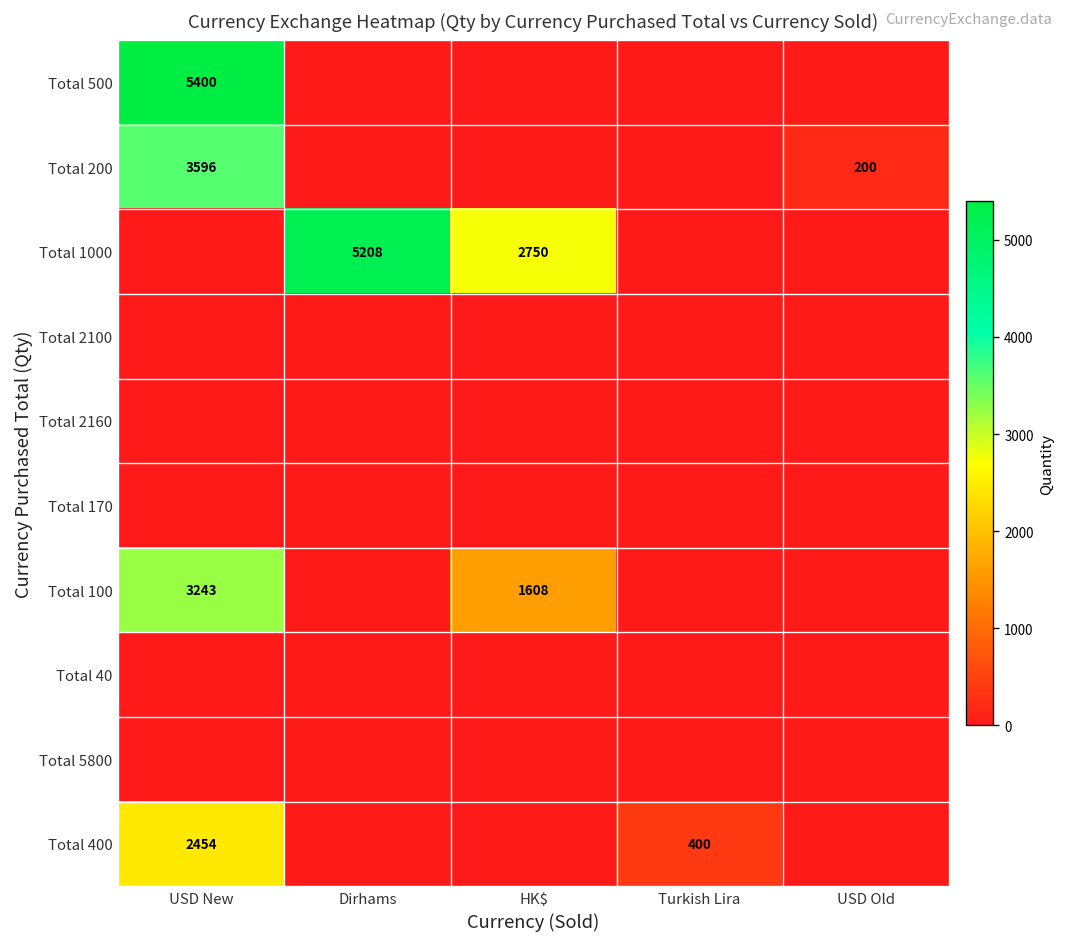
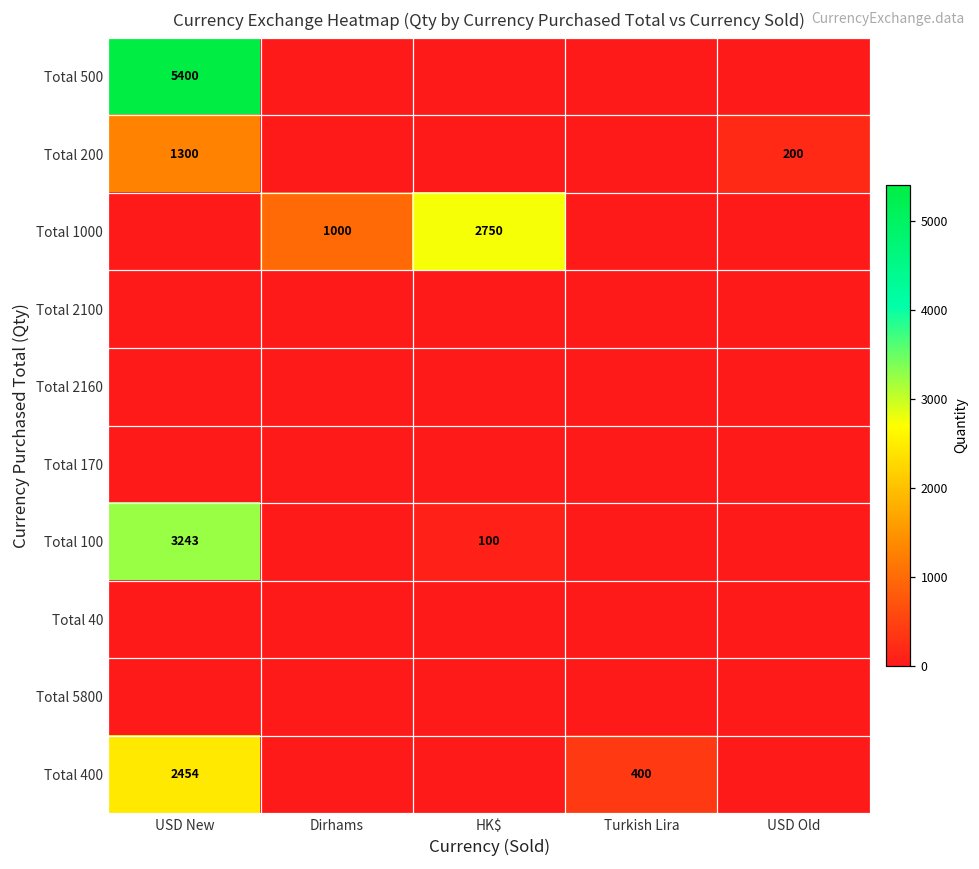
  {
    "Total 500": {
      "USD New": 5400
    },
    "Total 200": {
-     "USD New": 3596,
+     "USD New": 1300,
      "USD Old": 200
    },
    "Total 1000": {
-     "Dirhams": 5208,
+     "Dirhams": 1000,
      "HK$": 2750
    },
    "Total 100": {
      "USD New": 3243,
-     "HK$": 1608
+     "HK$": 100
    },
    "Total 400": {
      "USD New": 2454,
      "Turkish Lira": 400
    }
  }
